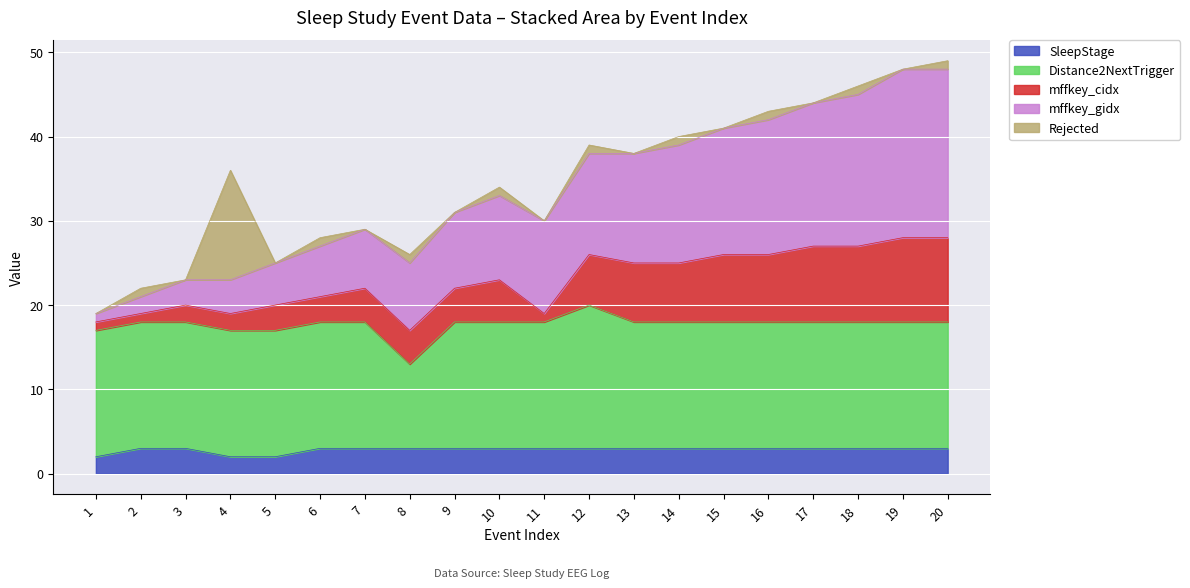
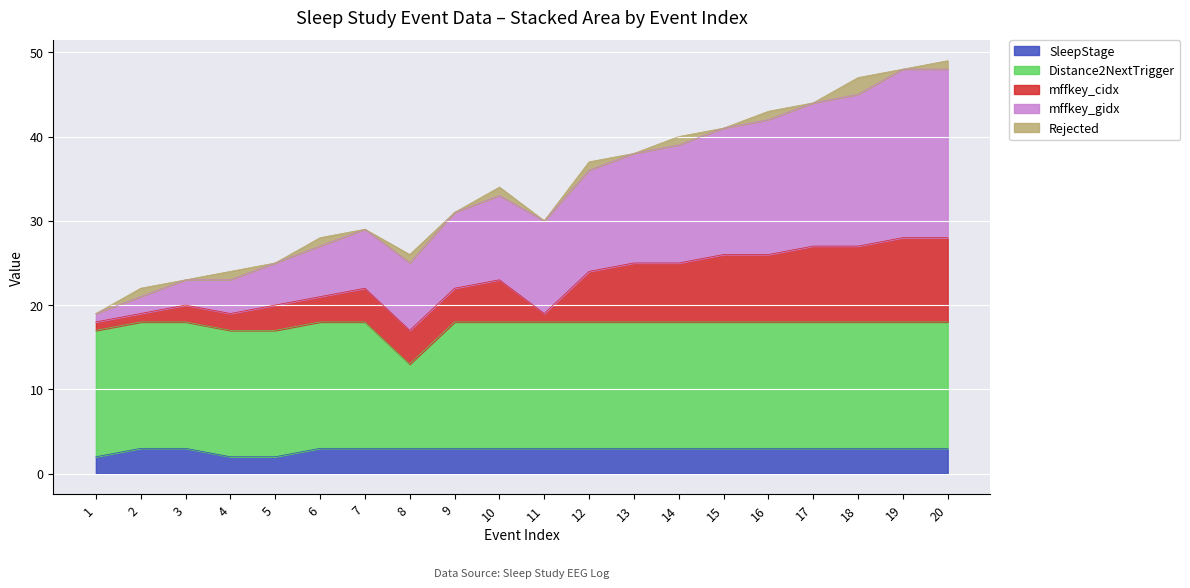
  {
    "SleepStage": {
      "1": 2,
      "2": 3,
      "3": 3,
      "4": 2,
      "5": 2,
      "6": 3,
      "7": 3,
      "8": 3,
      "9": 3,
      "10": 3,
      "11": 3,
      "12": 3,
      "13": 3,
      "14": 3,
      "15": 3,
      "16": 3,
      "17": 3,
      "18": 3,
      "19": 3,
      "20": 3
    },
    "Distance2NextTrigger": {
      "1": 17,
      "2": 18,
      "3": 18,
      "4": 17,
      "5": 17,
      "6": 18,
      "7": 18,
      "8": 13,
      "9": 18,
      "10": 18,
      "11": 18,
-     "12": 17,
+     "12": 15,
      "13": 18,
      "14": 18,
      "15": 18,
      "16": 18,
      "17": 18,
      "18": 18,
      "19": 18,
      "20": 18
    },
    "mffkey_cidx": {
      "1": 1,
      "2": 1,
      "3": 2,
      "4": 2,
      "5": 3,
      "6": 3,
      "7": 4,
      "8": 4,
      "9": 4,
      "10": 5,
      "11": 1,
      "12": 6,
      "13": 7,
      "14": 7,
      "15": 8,
      "16": 8,
      "17": 9,
      "18": 9,
      "19": 10,
      "20": 10
    },
    "mffkey_gidx": {
      "2": 2,
      "4": 4,
      "6": 6,
      "8": 8,
      "10": 10,
      "12": 12,
      "14": 14,
      "16": 16,
      "18": 18,
      "20": 20
    },
    "Rejected": {
      "2": 1,
-     "4": 13,
+     "4": 1,
      "6": 1,
      "8": 1,
      "10": 1,
      "12": 1,
      "14": 1,
      "16": 1,
-     "18": 1,
+     "18": 2,
      "20": 1
    }
  }
